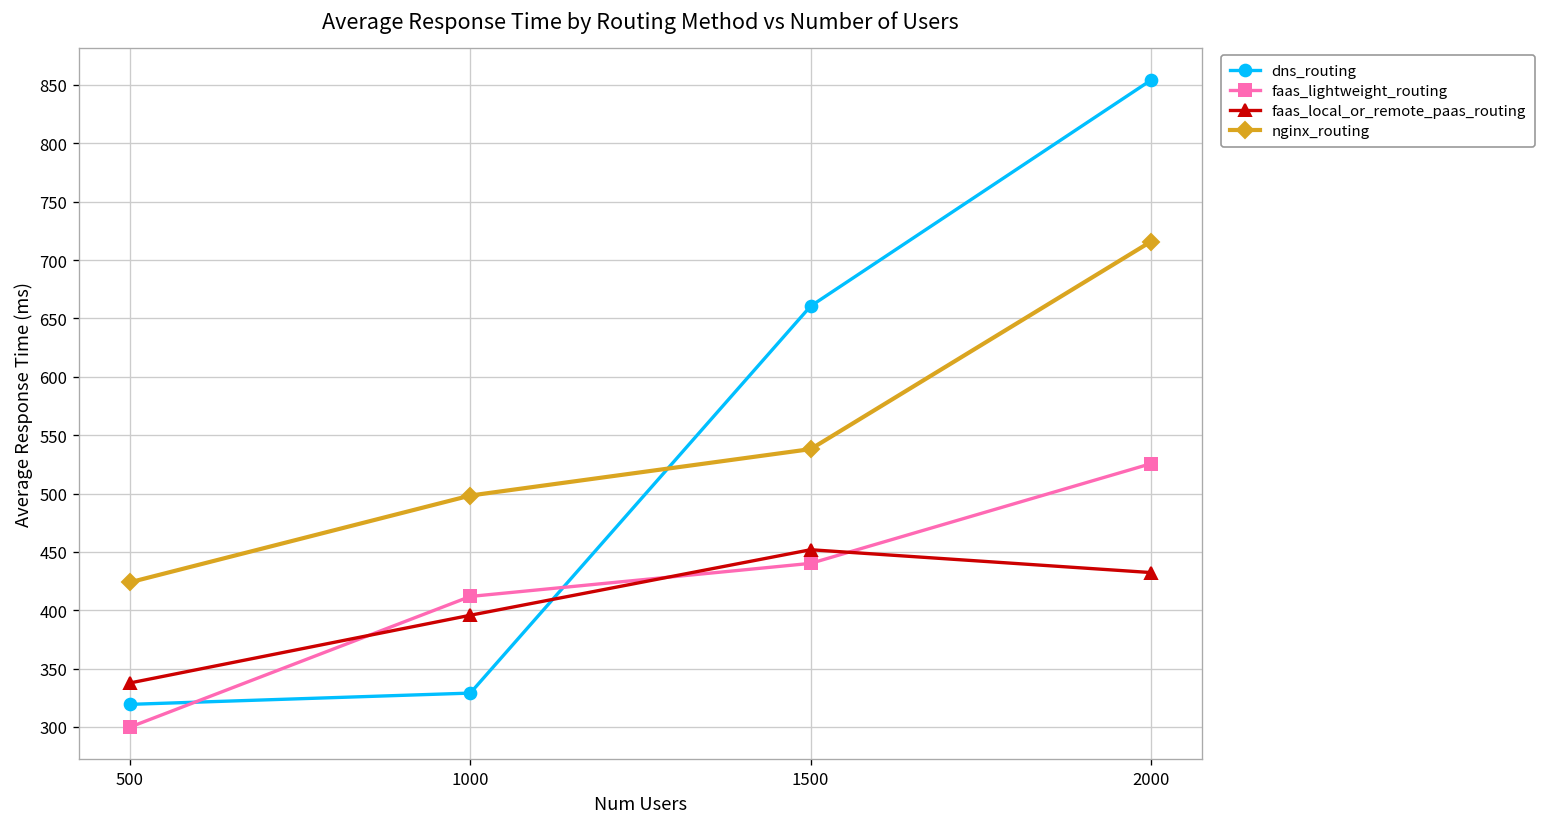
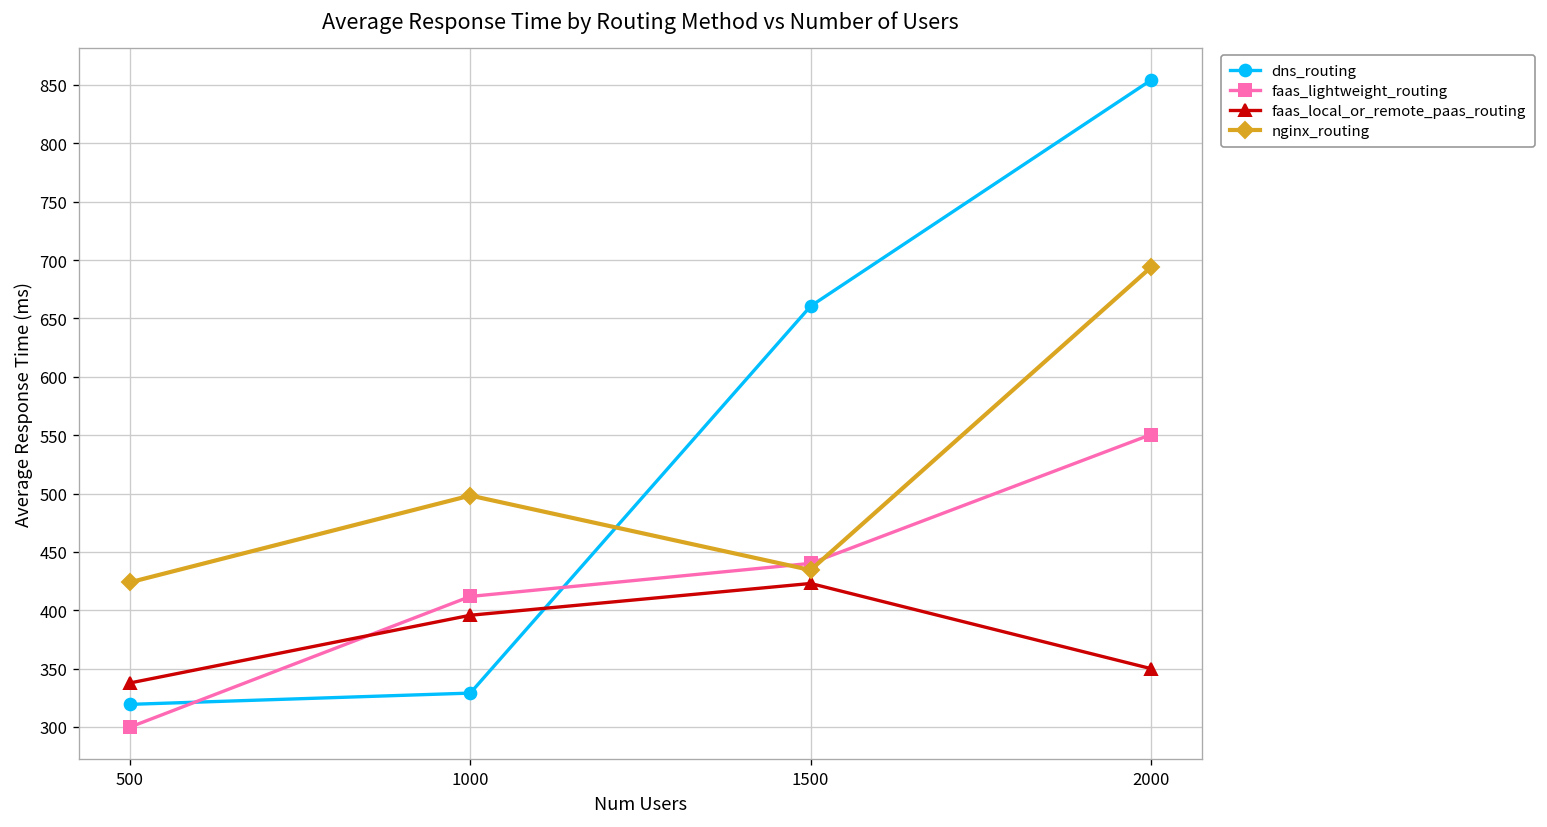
  {
    "dns_routing": {
      "500": 320,
      "1000": 330,
      "1500": 660,
      "2000": 850
    },
    "faas_lightweight_routing": {
      "500": 300,
      "1000": 410,
      "1500": 440,
-     "2000": 530
+     "2000": 550
    },
    "faas_local_or_remote_paas_routing": {
      "500": 340,
      "1000": 400,
-     "1500": 450,
-     "2000": 430
+     "1500": 420,
+     "2000": 350
    },
    "nginx_routing": {
      "500": 420,
      "1000": 500,
-     "1500": 540,
-     "2000": 720
+     "1500": 430,
+     "2000": 690
    }
  }
